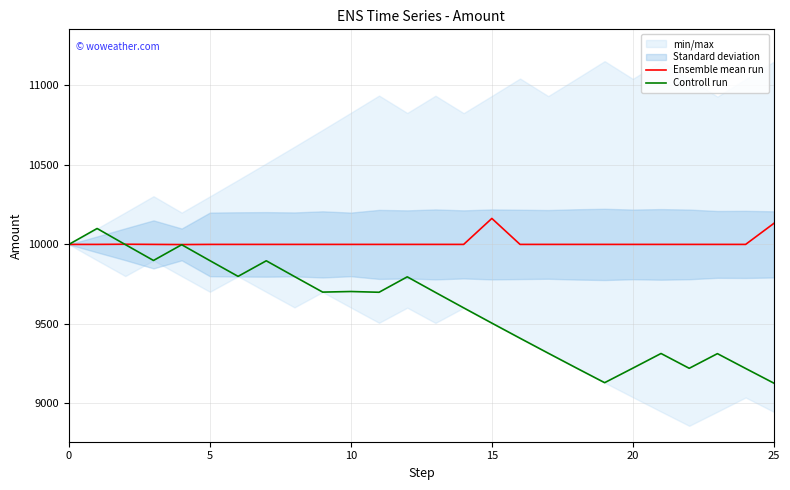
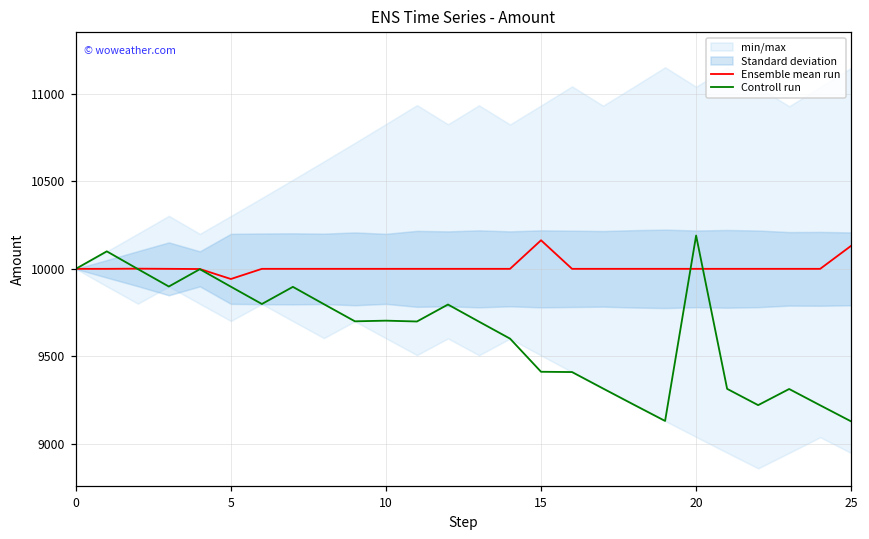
  {
    "Ensemble mean run": {
-     "5": 10000,
+     "5": 9940,
      "10": 10000,
      "15": 10160,
      "20": 10000,
      "25": 10130
    },
    "Controll run": {
      "5": 9900,
      "10": 9700,
-     "15": 9510,
-     "20": 9220,
+     "15": 9410,
+     "20": 10190,
      "25": 9130
    }
  }
